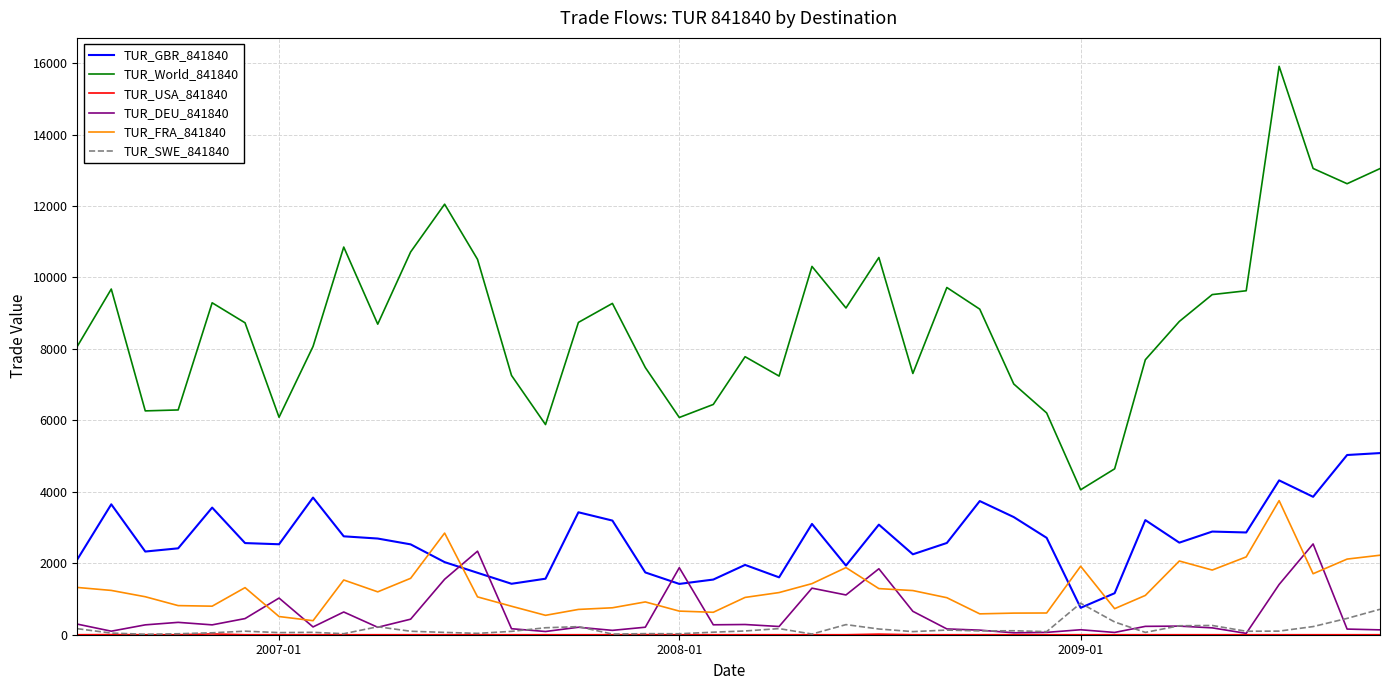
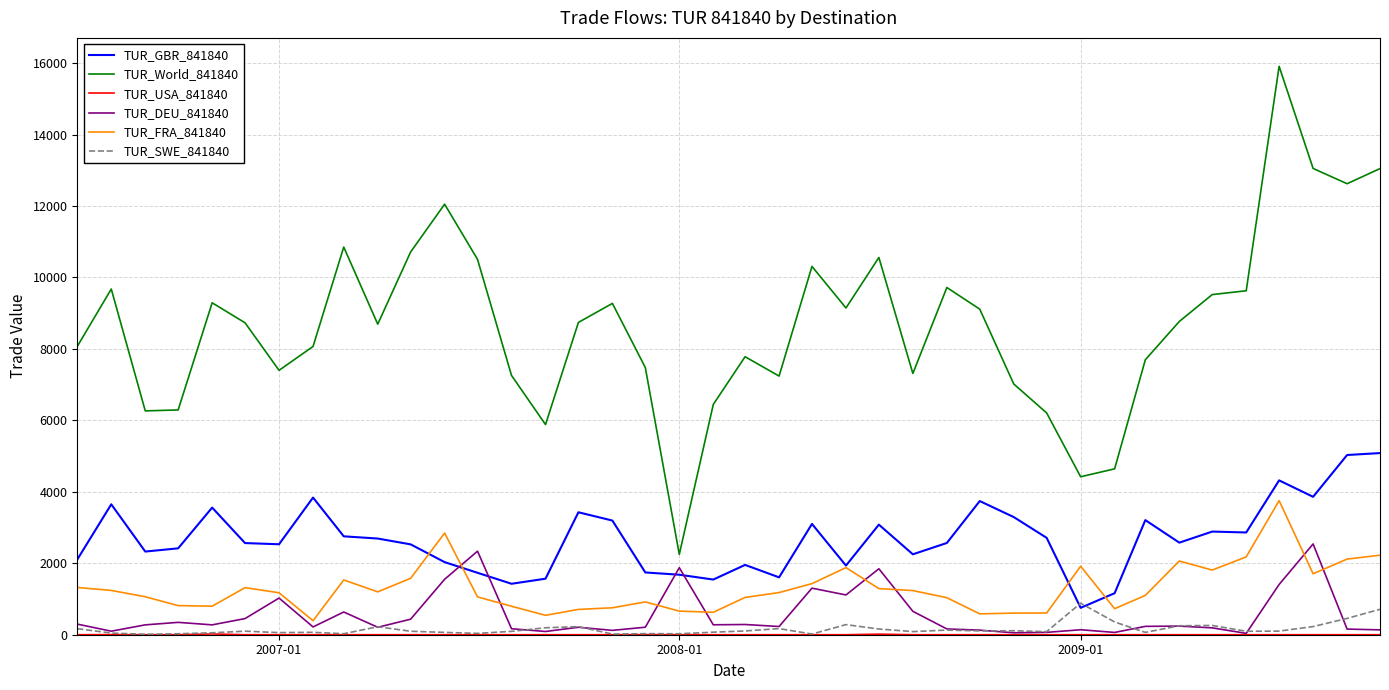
  {
    "TUR_GBR_841840": {
      "2007-01": 2500,
-     "2008-01": 1400,
+     "2008-01": 1700,
      "2009-01": 800
    },
    "TUR_World_841840": {
-     "2007-01": 6100,
-     "2008-01": 6100,
-     "2009-01": 4100
+     "2007-01": 7400,
+     "2008-01": 2200,
+     "2009-01": 4400
    },
    "TUR_USA_841840": {
      "2009-01": 0
    },
    "TUR_DEU_841840": {
      "2007-01": 1000,
      "2008-01": 1900,
      "2009-01": 100
    },
    "TUR_FRA_841840": {
-     "2007-01": 500,
+     "2007-01": 1200,
      "2008-01": 700,
      "2009-01": 1900
    },
    "TUR_SWE_841840": {
      "2009-01": 900
    }
  }
